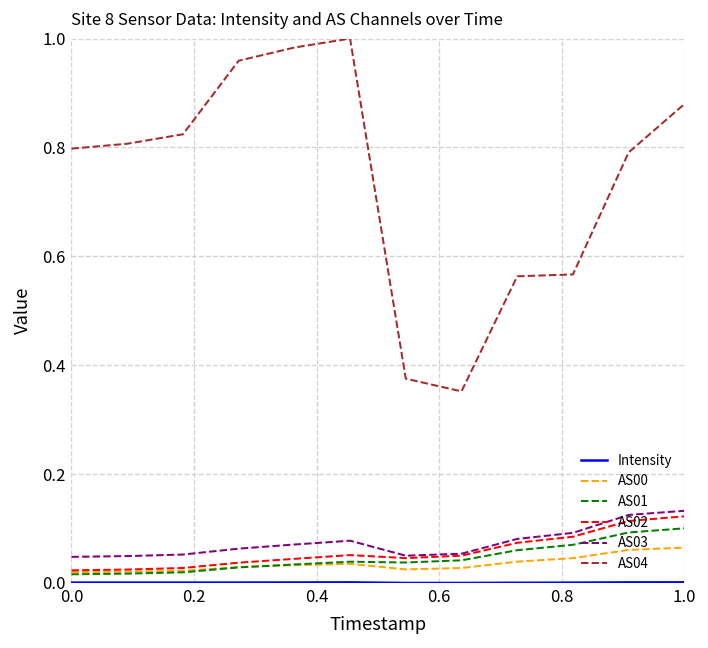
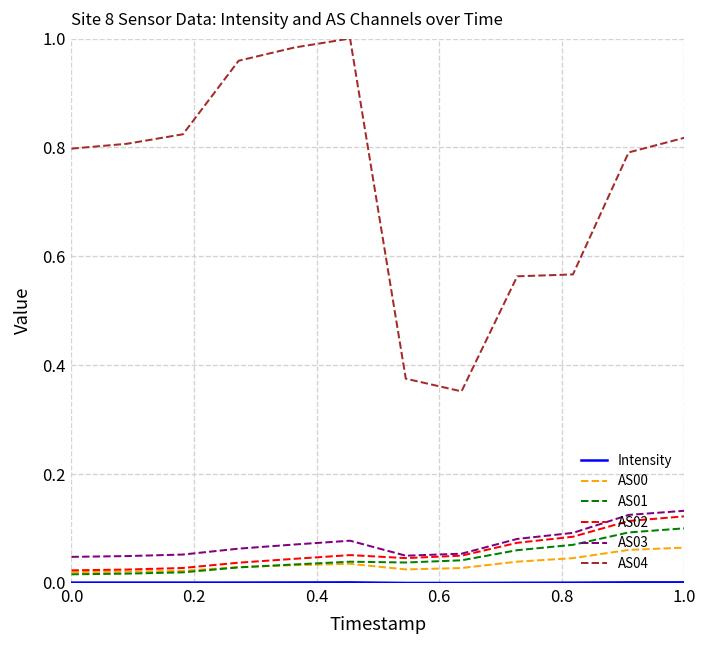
  {
    "Intensity": {
      "0.0": 0.00,
      "1.0": 0.00
    },
    "AS00": {
      "1.0": 0.06
    },
    "AS01": {
      "1.0": 0.10
    },
    "AS02": {
      "1.0": 0.12
    },
    "AS03": {
      "0.0": 0.05,
      "1.0": 0.13
    },
    "AS04": {
      "0.0": 0.80,
-     "1.0": 0.88
+     "1.0": 0.82
    }
  }
